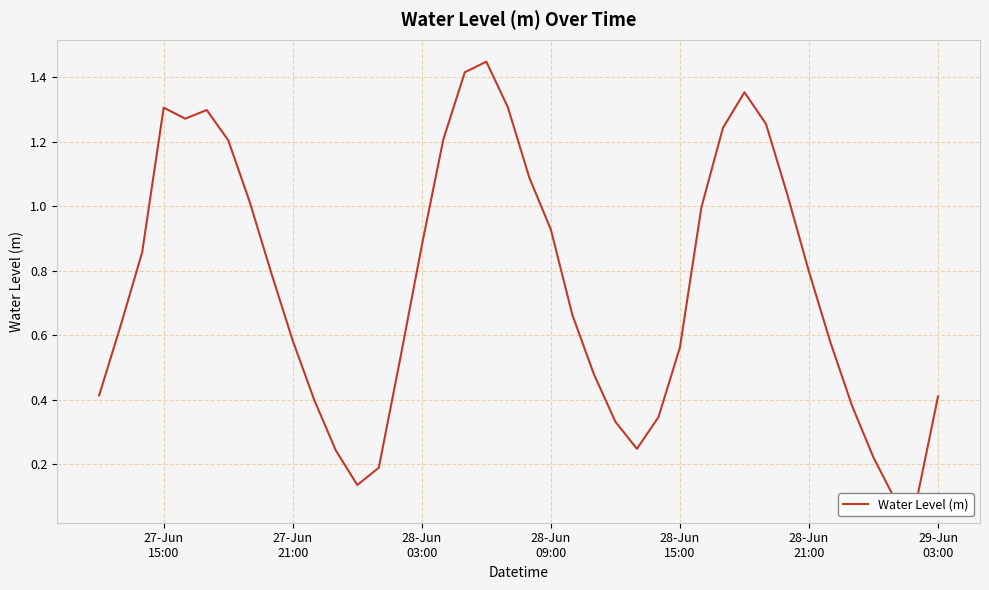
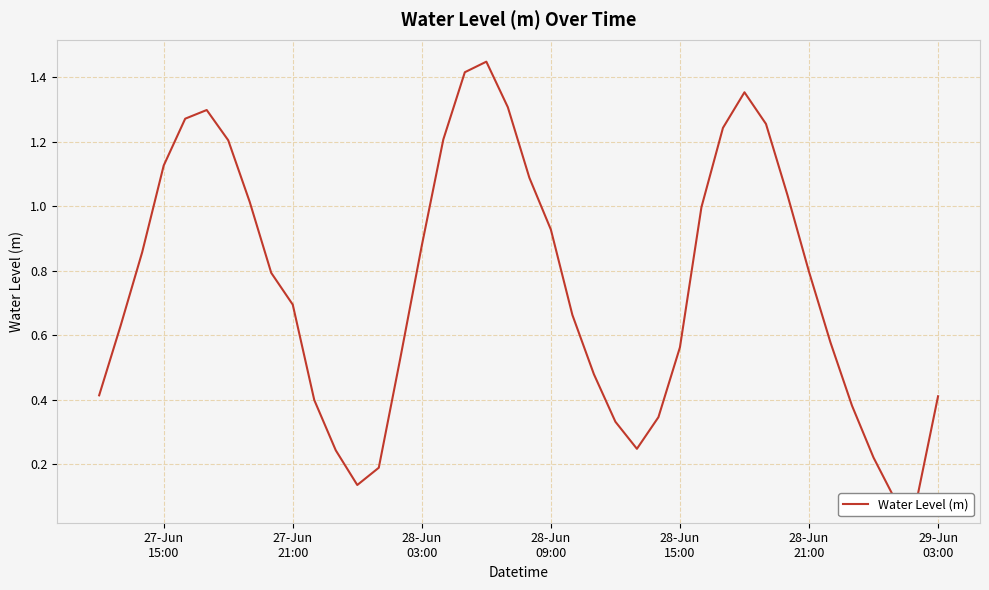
  {
-   "27-Jun 15:00": 1.31,
-   "27-Jun 21:00": 0.58,
+   "27-Jun 15:00": 1.13,
+   "27-Jun 21:00": 0.70,
    "28-Jun 03:00": 0.88,
    "28-Jun 09:00": 0.93,
    "28-Jun 15:00": 0.56,
    "28-Jun 21:00": 0.80,
    "29-Jun 03:00": 0.41
  }
